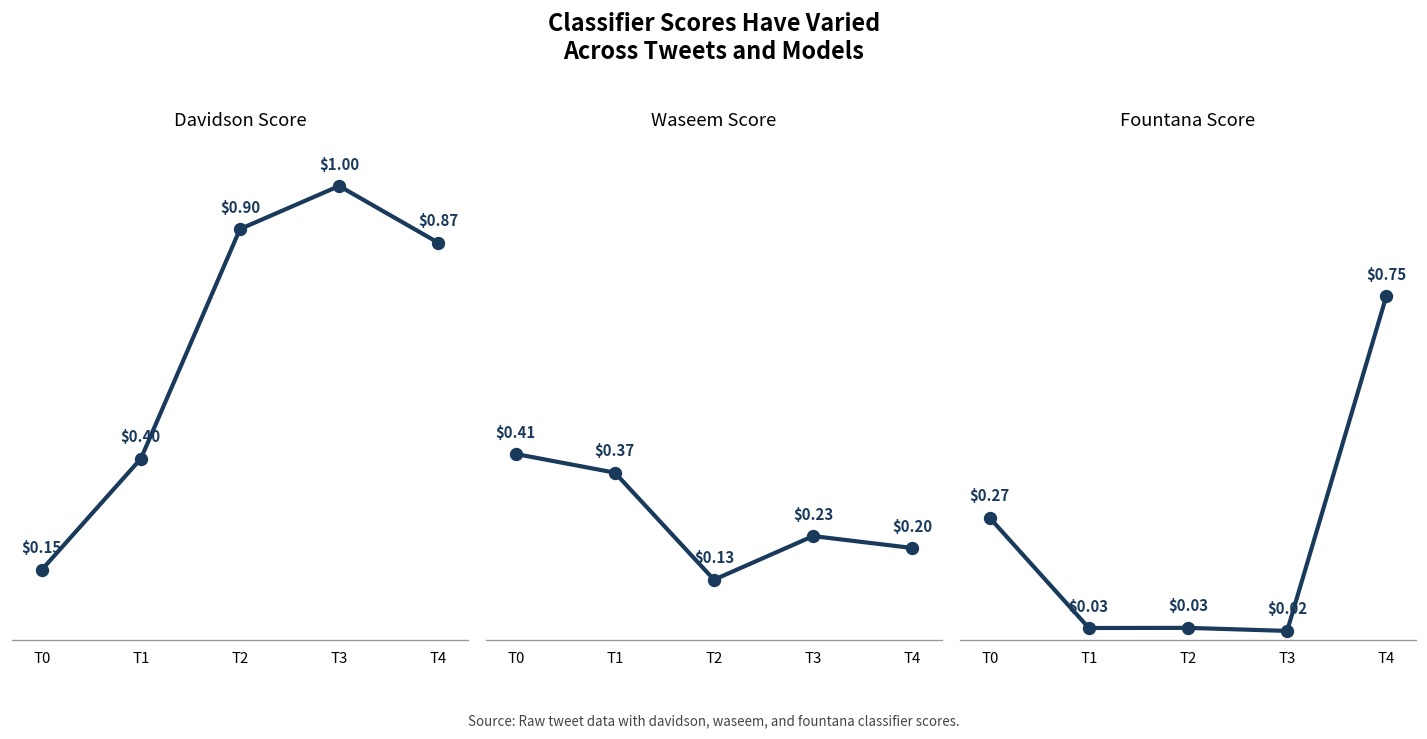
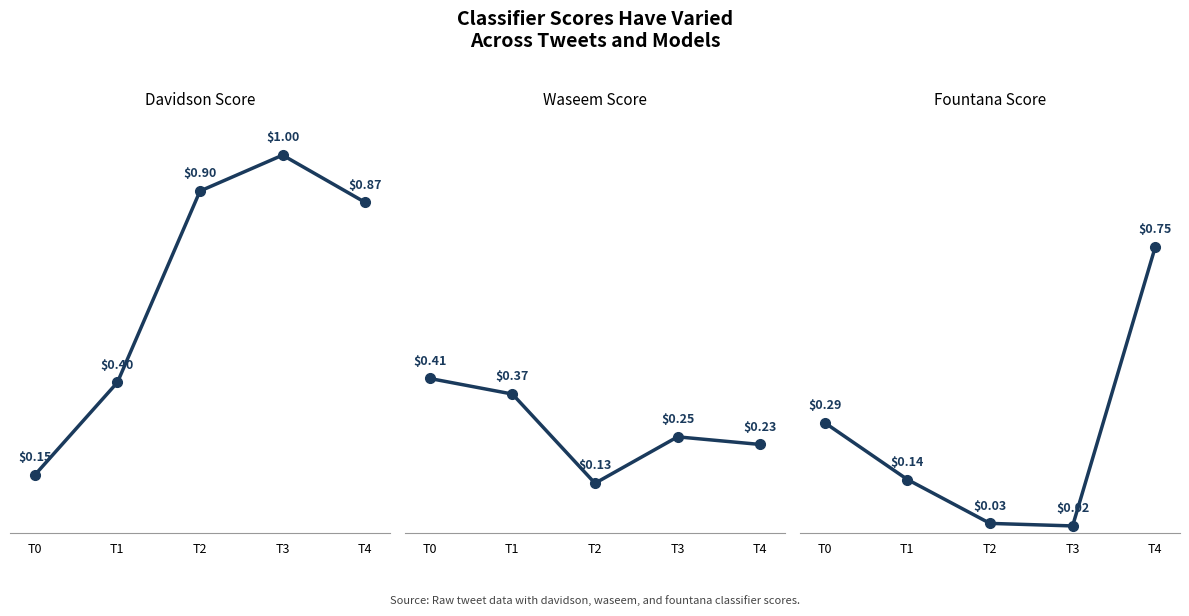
  {
    "Davidson Score": {
      "T0": "$0.15",
      "T1": "$0.40",
      "T2": "$0.90",
      "T3": "$1.00",
      "T4": "$0.87"
    },
    "Waseem Score": {
      "T0": "$0.41",
      "T1": "$0.37",
      "T2": "$0.13",
-     "T3": "$0.23",
-     "T4": "$0.20"
+     "T3": "$0.25",
+     "T4": "$0.23"
    },
    "Fountana Score": {
-     "T0": "$0.27",
-     "T1": "$0.03",
+     "T0": "$0.29",
+     "T1": "$0.14",
      "T2": "$0.03",
      "T3": "$0.02",
      "T4": "$0.75"
    }
  }
